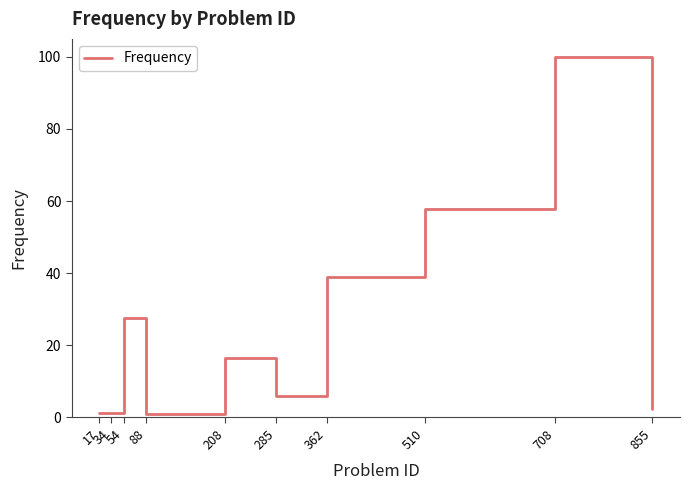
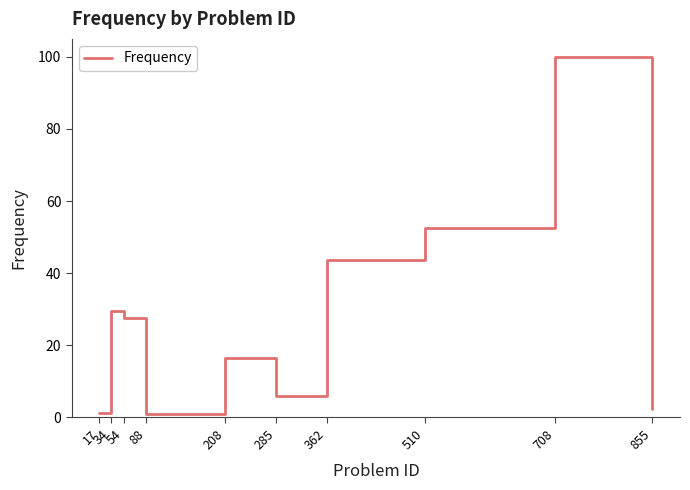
  {
    "17": 1,
-   "34": 1,
+   "34": 30,
    "54": 28,
    "88": 1,
    "208": 17,
    "285": 6,
-   "362": 39,
-   "510": 58,
+   "362": 44,
+   "510": 52,
    "708": 100,
    "855": 2
  }
